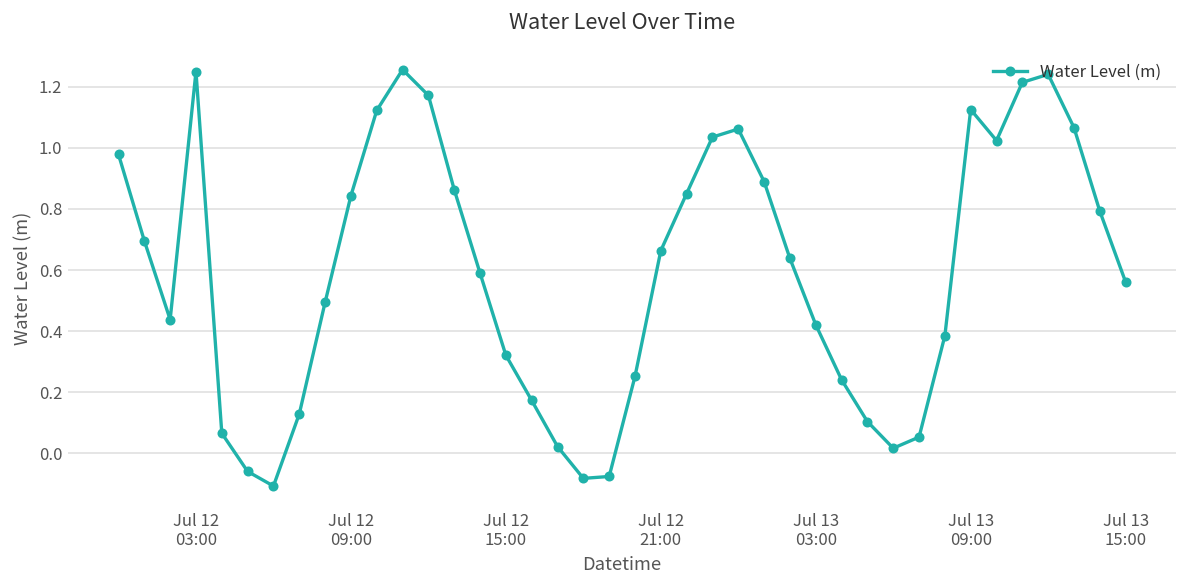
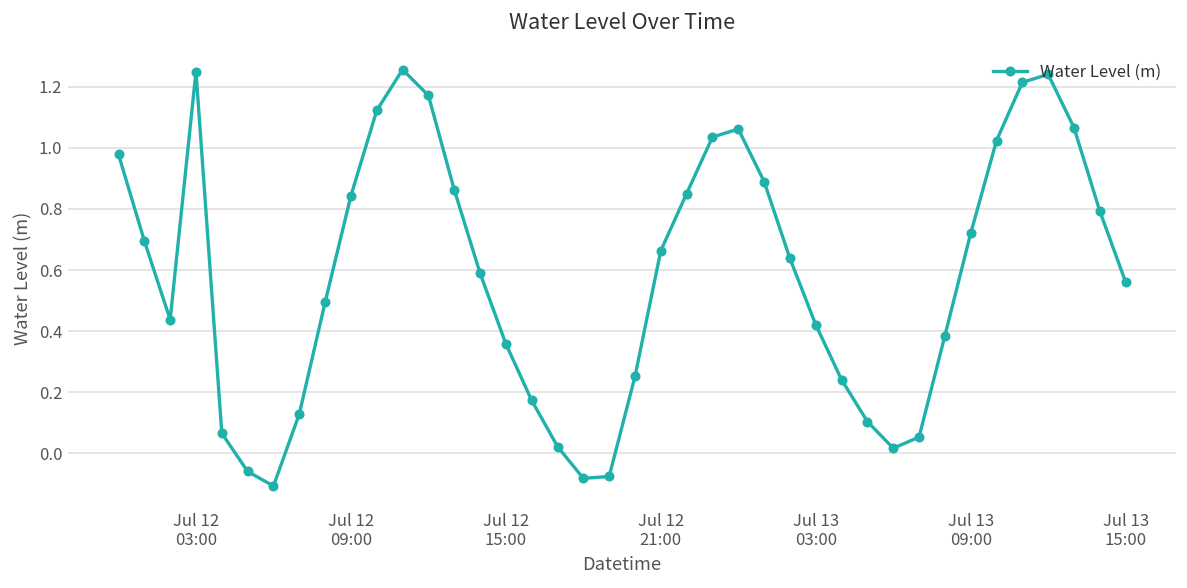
  {
    "Jul 12 03:00": 1.25,
    "Jul 12 09:00": 0.84,
-   "Jul 12 15:00": 0.32,
+   "Jul 12 15:00": 0.36,
    "Jul 12 21:00": 0.66,
    "Jul 13 03:00": 0.42,
-   "Jul 13 09:00": 1.13,
+   "Jul 13 09:00": 0.72,
    "Jul 13 15:00": 0.56
  }
